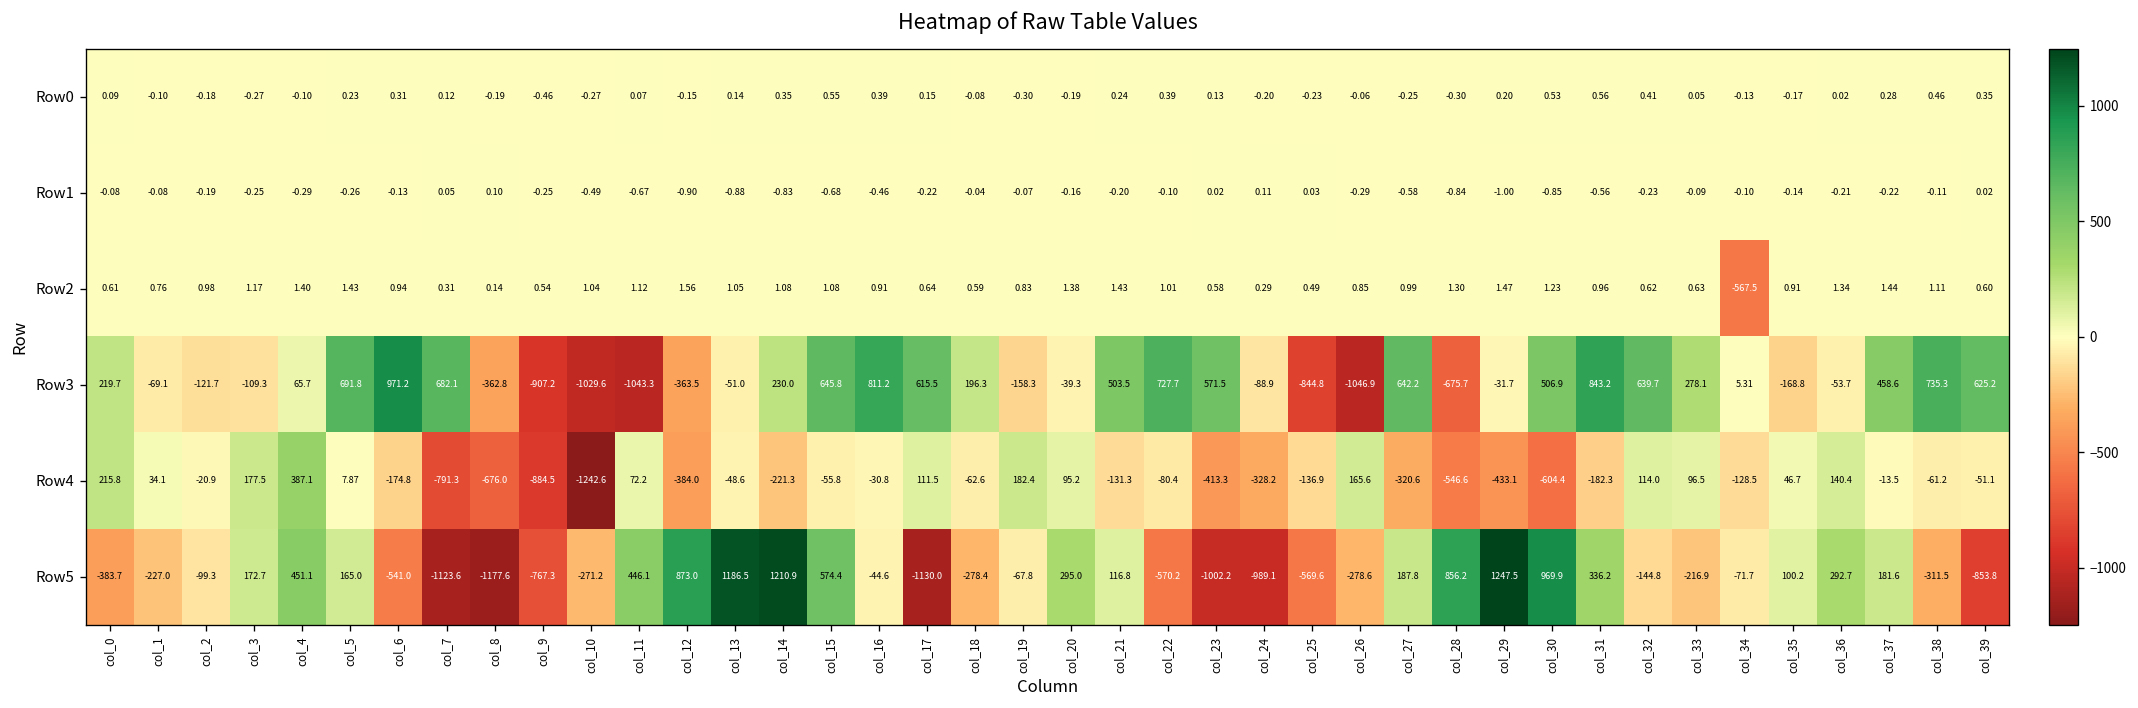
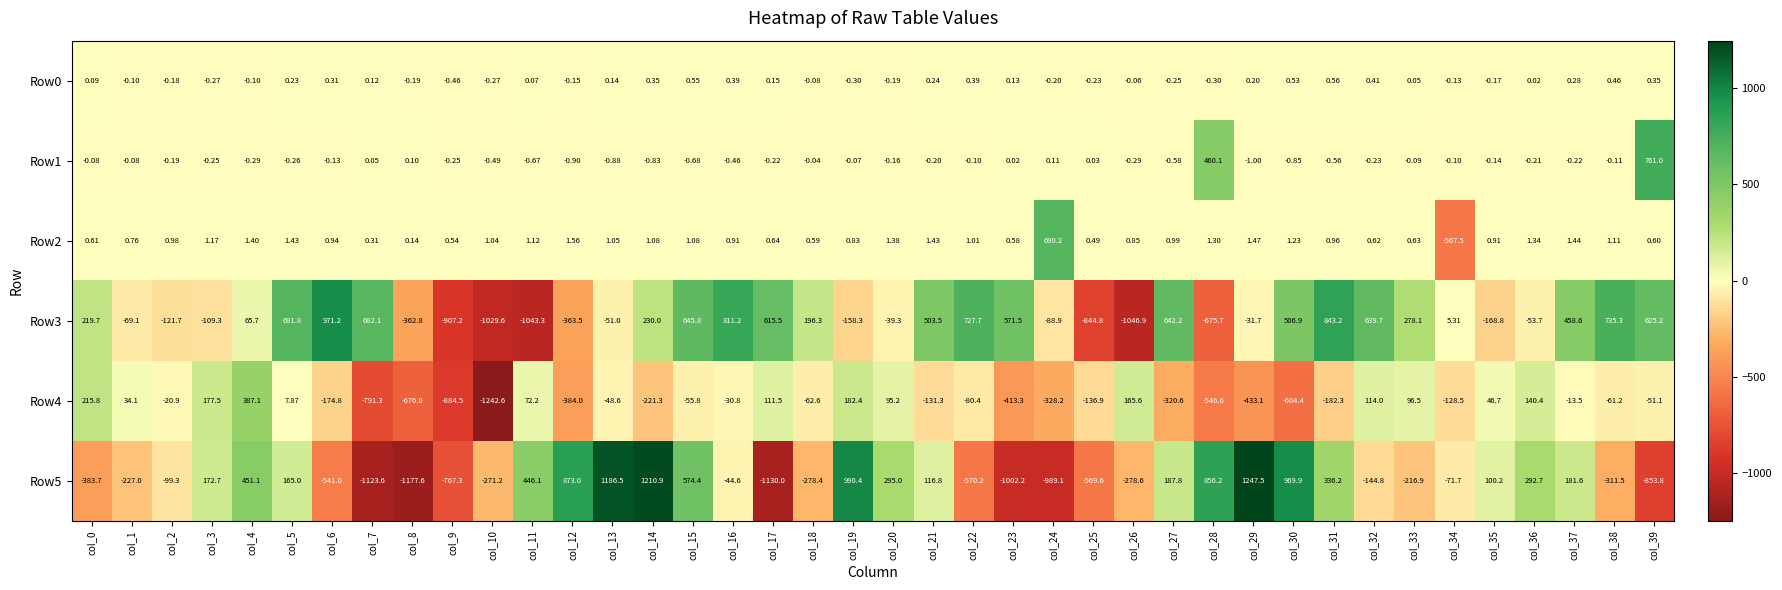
  {
    "Row1": {
      "col_0": -0.08,
      "col_1": -0.08,
      "col_2": -0.19,
      "col_3": -0.25,
      "col_4": -0.29,
      "col_5": -0.26,
      "col_6": -0.13,
      "col_7": 0.05,
      "col_8": 0.10,
      "col_9": -0.25,
      "col_10": -0.49,
      "col_11": -0.67,
      "col_12": -0.90,
      "col_13": -0.88,
      "col_14": -0.83,
      "col_15": -0.68,
      "col_16": -0.46,
      "col_17": -0.22,
      "col_18": -0.04,
      "col_19": -0.07,
      "col_20": -0.16,
      "col_21": -0.20,
      "col_22": -0.10,
      "col_23": 0.02,
      "col_24": 0.11,
      "col_25": 0.03,
      "col_26": -0.29,
      "col_27": -0.58,
-     "col_28": -0.84,
+     "col_28": 460.1,
      "col_29": -1.00,
      "col_30": -0.85,
      "col_31": -0.56,
      "col_32": -0.23,
      "col_33": -0.09,
      "col_34": -0.10,
      "col_35": -0.14,
      "col_36": -0.21,
      "col_37": -0.22,
      "col_38": -0.11,
-     "col_39": 0.02
+     "col_39": 761.0
    },
    "Row2": {
      "col_0": 0.61,
      "col_1": 0.76,
      "col_2": 0.98,
      "col_3": 1.17,
      "col_4": 1.40,
      "col_5": 1.43,
      "col_6": 0.94,
      "col_7": 0.31,
      "col_8": 0.14,
      "col_9": 0.54,
      "col_10": 1.04,
      "col_11": 1.12,
      "col_12": 1.56,
      "col_13": 1.05,
      "col_14": 1.08,
      "col_15": 1.08,
      "col_16": 0.91,
      "col_17": 0.64,
      "col_18": 0.59,
      "col_19": 0.83,
      "col_20": 1.38,
      "col_21": 1.43,
      "col_22": 1.01,
      "col_23": 0.58,
-     "col_24": 0.29,
+     "col_24": 690.2,
      "col_25": 0.49,
      "col_26": 0.85,
      "col_27": 0.99,
      "col_28": 1.30,
      "col_29": 1.47,
      "col_30": 1.23,
      "col_31": 0.96,
      "col_32": 0.62,
      "col_33": 0.63,
      "col_34": -567.5,
      "col_35": 0.91,
      "col_36": 1.34,
      "col_37": 1.44,
      "col_38": 1.11,
      "col_39": 0.60
    },
    "Row5": {
      "col_0": -383.7,
      "col_1": -227.0,
      "col_2": -99.3,
      "col_3": 172.7,
      "col_4": 451.1,
      "col_5": 165.0,
      "col_6": -541.0,
      "col_7": -1123.6,
      "col_8": -1177.6,
      "col_9": -767.3,
      "col_10": -271.2,
      "col_11": 446.1,
      "col_12": 873.0,
      "col_13": 1186.5,
      "col_14": 1210.9,
      "col_15": 574.4,
      "col_16": -44.6,
      "col_17": -1130.0,
      "col_18": -278.4,
-     "col_19": -67.8,
+     "col_19": 990.4,
      "col_20": 295.0,
      "col_21": 116.8,
      "col_22": -570.2,
      "col_23": -1002.2,
      "col_24": -989.1,
      "col_25": -569.6,
      "col_26": -278.6,
      "col_27": 187.8,
      "col_28": 856.2,
      "col_29": 1247.5,
      "col_30": 969.9,
      "col_31": 336.2,
      "col_32": -144.8,
      "col_33": -216.9,
      "col_34": -71.7,
      "col_35": 100.2,
      "col_36": 292.7,
      "col_37": 181.6,
      "col_38": -311.5,
      "col_39": -853.8
    }
  }
